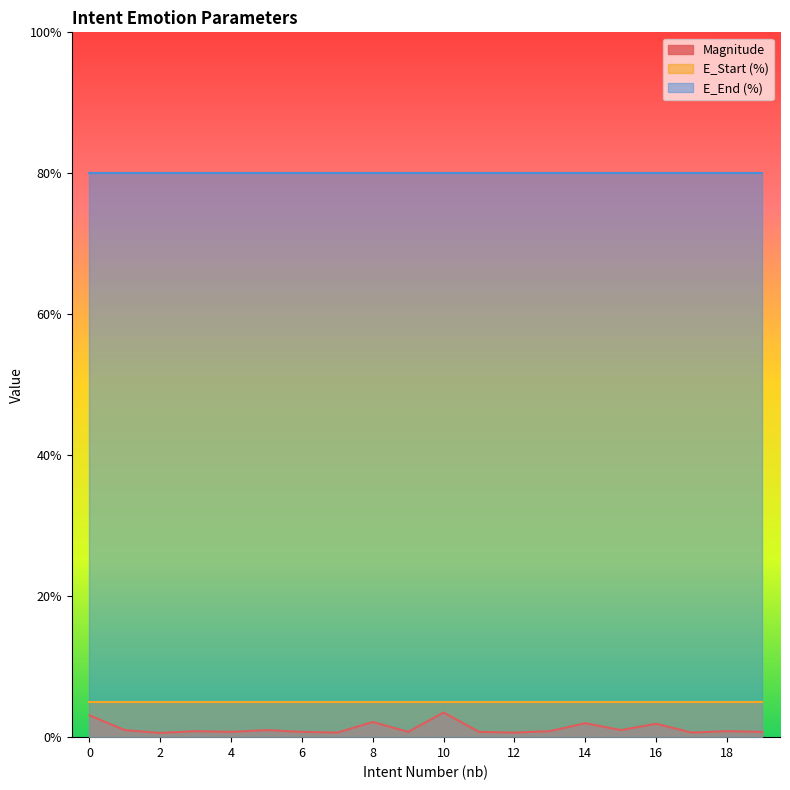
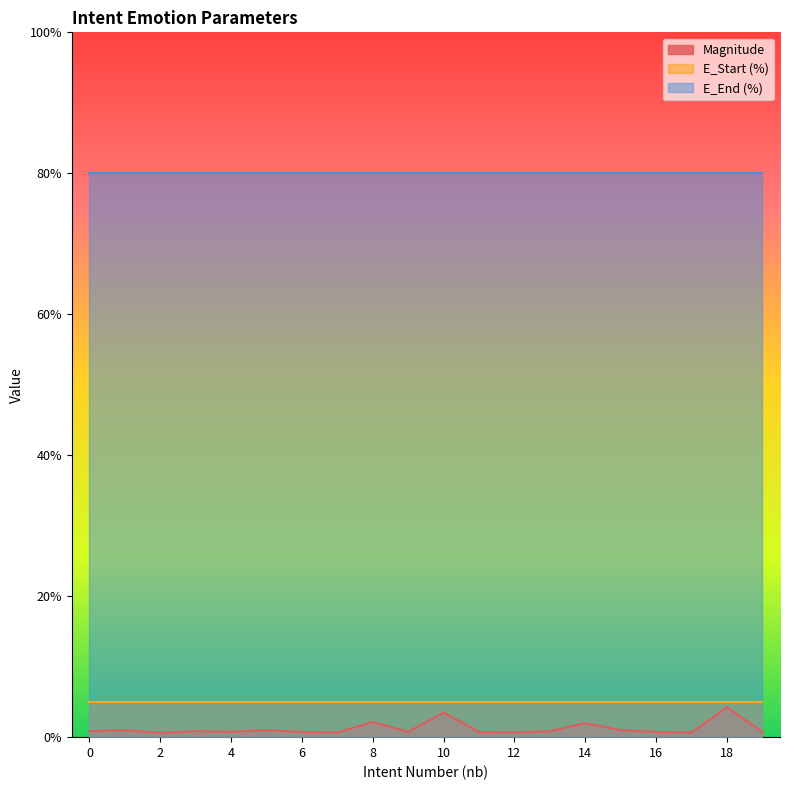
  {
    "Magnitude": {
-     "0": "3%",
+     "0": "1%",
      "2": "1%",
      "4": "1%",
      "6": "1%",
      "8": "2%",
      "10": "4%",
      "12": "1%",
      "14": "2%",
-     "16": "2%",
-     "18": "1%"
+     "16": "1%",
+     "18": "4%"
    },
    "E_Start (%)": {
      "0": "5%",
      "2": "5%",
      "4": "5%",
      "6": "5%",
      "8": "5%",
      "10": "5%",
      "12": "5%",
      "14": "5%",
      "16": "5%",
      "18": "5%"
    },
    "E_End (%)": {
      "0": "80%",
      "2": "80%",
      "4": "80%",
      "6": "80%",
      "8": "80%",
      "10": "80%",
      "12": "80%",
      "14": "80%",
      "16": "80%",
      "18": "80%"
    }
  }
